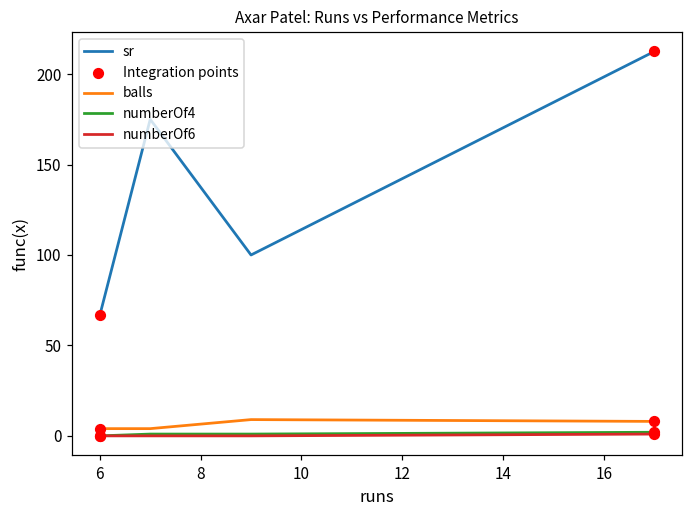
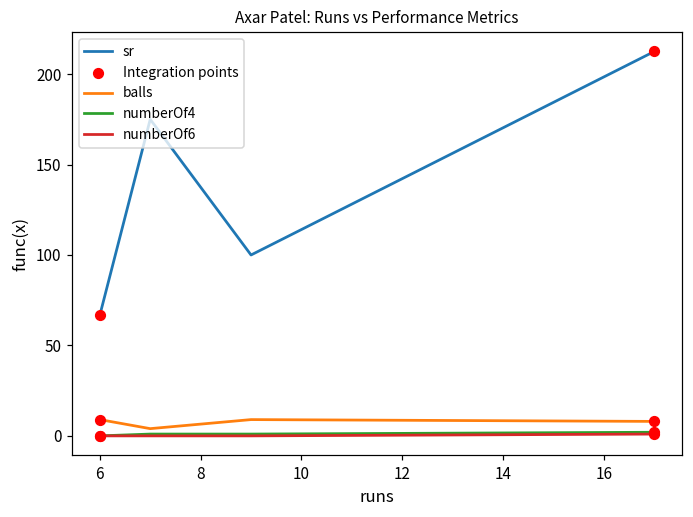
  {
    "balls": {
-     "6": 4
+     "6": 9
    }
  }
